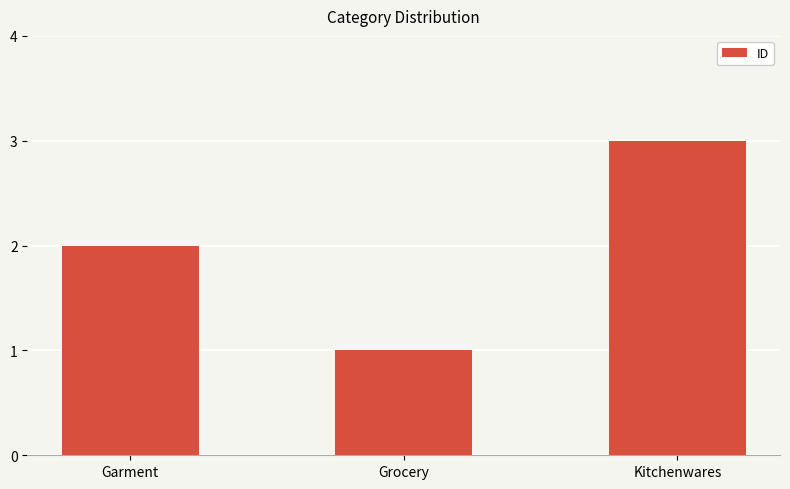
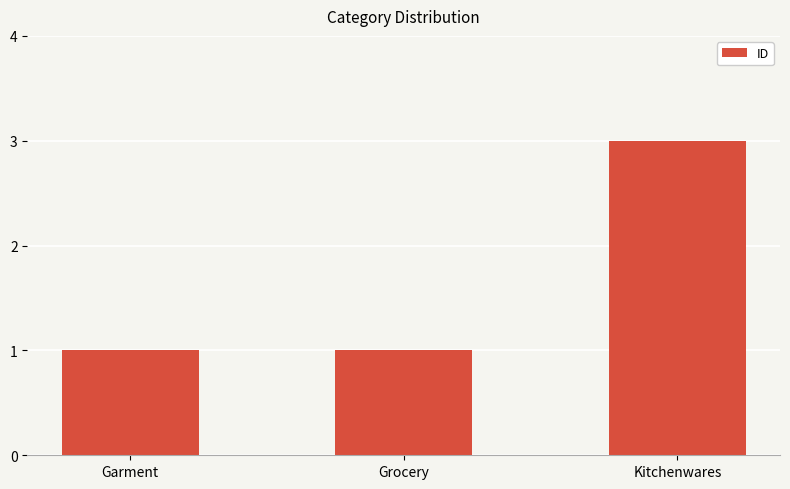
  {
-   "Garment": 2,
+   "Garment": 1,
    "Grocery": 1,
    "Kitchenwares": 3
  }
